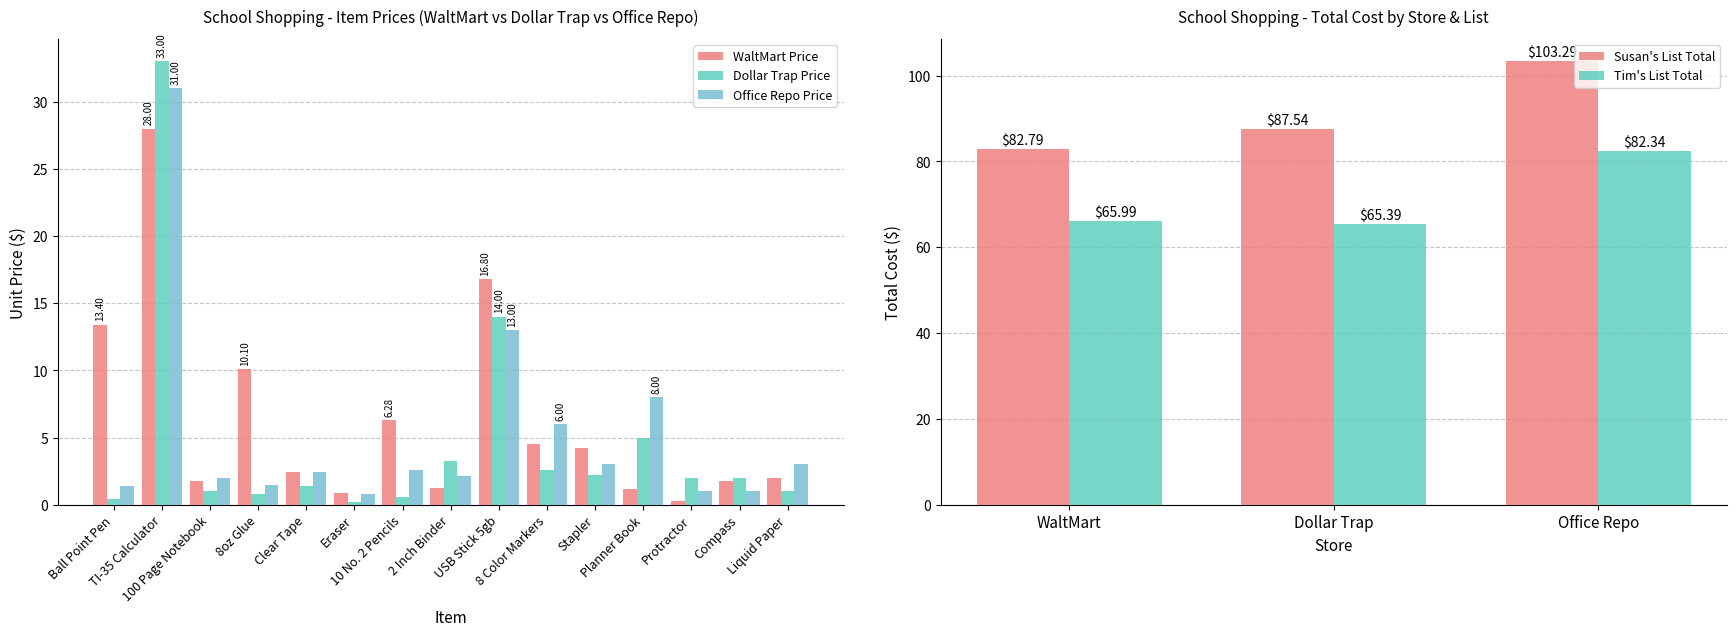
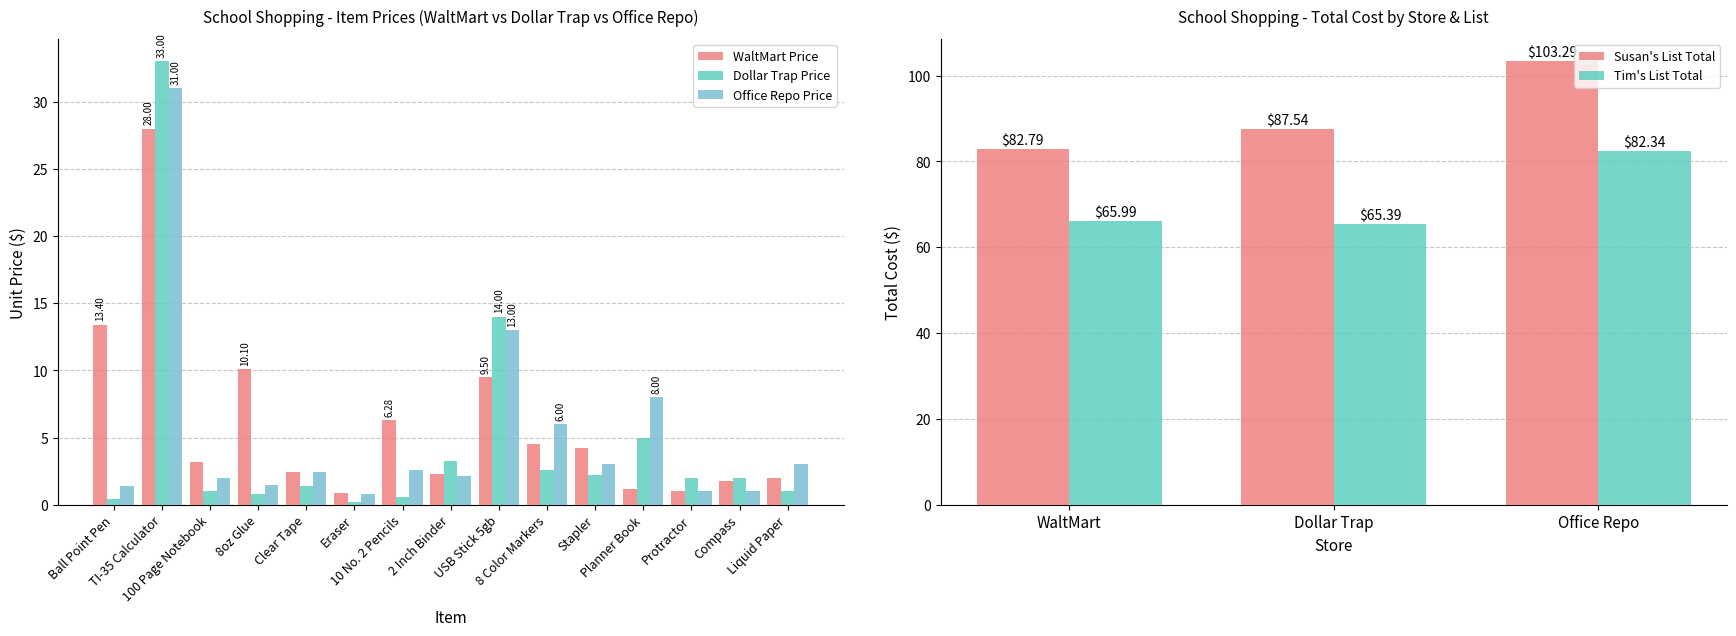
  {
    "School Shopping - Item Prices (WaltMart vs Dollar Trap vs Office Repo)": {
      "WaltMart Price": {
        "Ball Point Pen": "13.40",
        "TI-35 Calculator": "28.00",
-       "100 Page Notebook": "1.8",
+       "100 Page Notebook": "3.2",
        "8oz Glue": "10.10",
        "10 No. 2 Pencils": "6.28",
-       "2 Inch Binder": "1.3",
-       "USB Stick 5gb": "16.80",
-       "Protractor": "0.3"
+       "2 Inch Binder": "2.3",
+       "USB Stick 5gb": "9.50",
+       "Protractor": "1.0"
      }
    },
    "School Shopping - Total Cost by Store & List": {
      "Susan's List Total": {
        "WaltMart": "$82.79",
        "Dollar Trap": "$87.54"
      },
      "Tim's List Total": {
        "WaltMart": "$65.99",
        "Dollar Trap": "$65.39",
        "Office Repo": "$82.34"
      }
    }
  }
